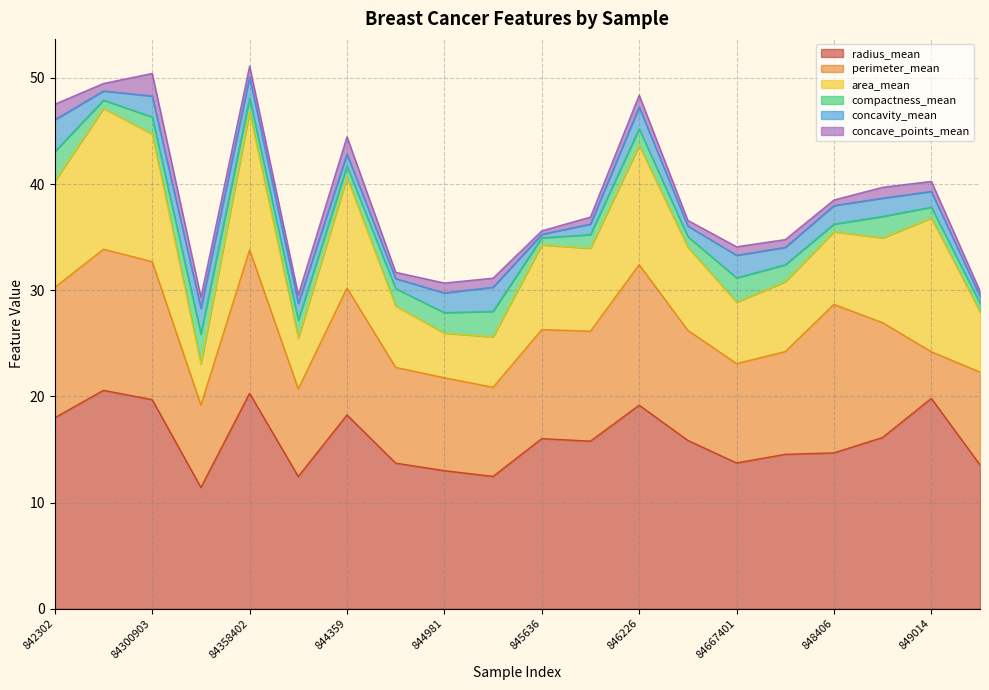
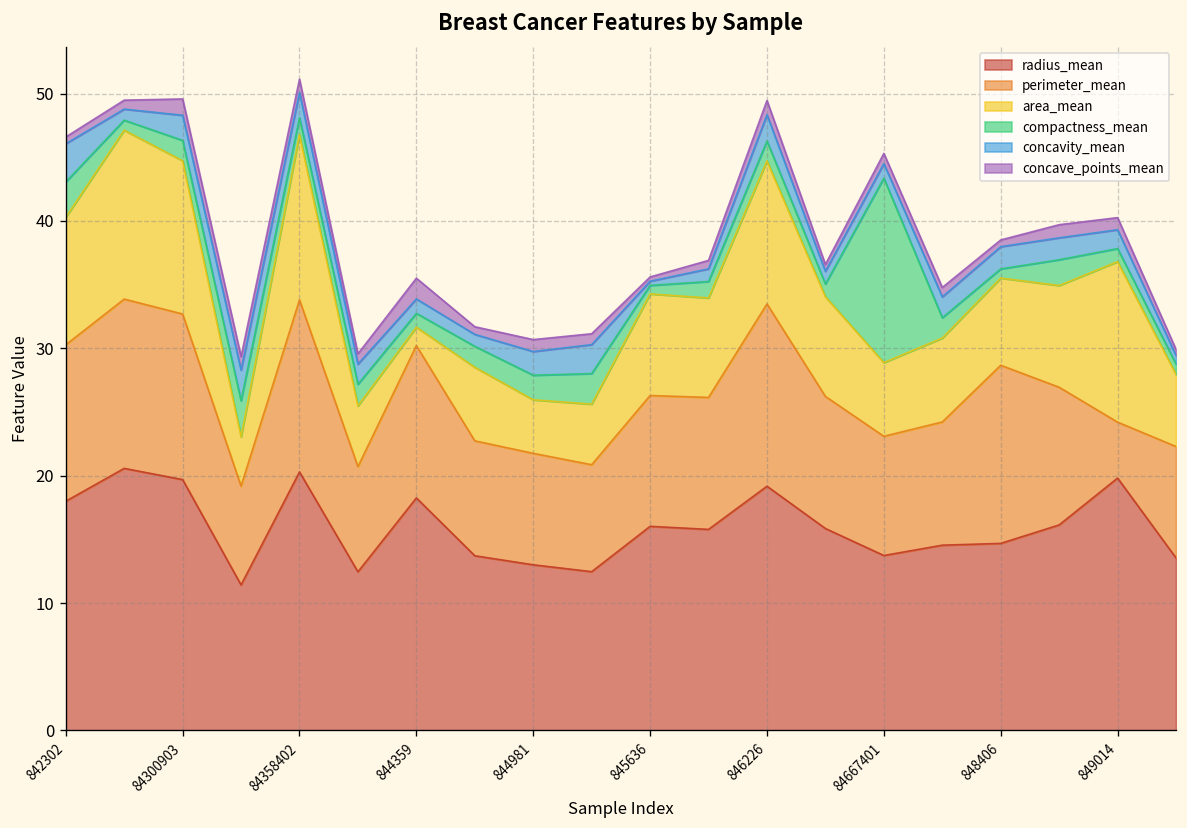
  {
    "radius_mean": {
      "842302": 18.0,
      "84300903": 19.7,
      "84358402": 20.3,
      "844359": 18.3,
      "844981": 13.0,
      "845636": 16.0,
      "846226": 19.2,
      "84667401": 13.7,
      "848406": 14.7,
      "849014": 19.8
    },
    "perimeter_mean": {
      "842302": 12.3,
      "84300903": 13.0,
      "84358402": 13.5,
      "844359": 12.0,
      "844981": 8.8,
      "845636": 10.3,
-     "846226": 13.2,
+     "846226": 14.3,
      "84667401": 9.4,
      "848406": 14.0,
      "849014": 4.4
    },
    "area_mean": {
      "842302": 10.0,
      "84300903": 12.0,
      "84358402": 13.0,
-     "844359": 10.4,
+     "844359": 1.4,
      "844981": 4.2,
      "845636": 8.0,
      "846226": 11.2,
      "84667401": 5.8,
      "848406": 6.8,
      "849014": 12.6
    },
    "compactness_mean": {
      "842302": 2.8,
      "84300903": 1.6,
      "84358402": 1.3,
      "844359": 1.1,
      "844981": 1.9,
      "845636": 0.7,
      "846226": 1.6,
-     "84667401": 2.3,
+     "84667401": 14.5,
      "848406": 0.7,
      "849014": 1.0
    },
    "concavity_mean": {
      "842302": 3.0,
      "84300903": 2.0,
      "84358402": 2.0,
      "844359": 1.1,
      "844981": 1.9,
      "845636": 0.3,
      "846226": 2.1,
-     "84667401": 2.1,
+     "84667401": 1.1,
      "848406": 1.7,
      "849014": 1.5
    },
    "concave_points_mean": {
-     "842302": 1.5,
-     "84300903": 2.1,
+     "842302": 0.5,
+     "84300903": 1.3,
      "84358402": 1.0,
      "844359": 1.6,
      "844981": 0.9,
      "845636": 0.3,
      "846226": 1.1,
      "84667401": 0.8,
      "848406": 0.5,
      "849014": 0.9
    }
  }
